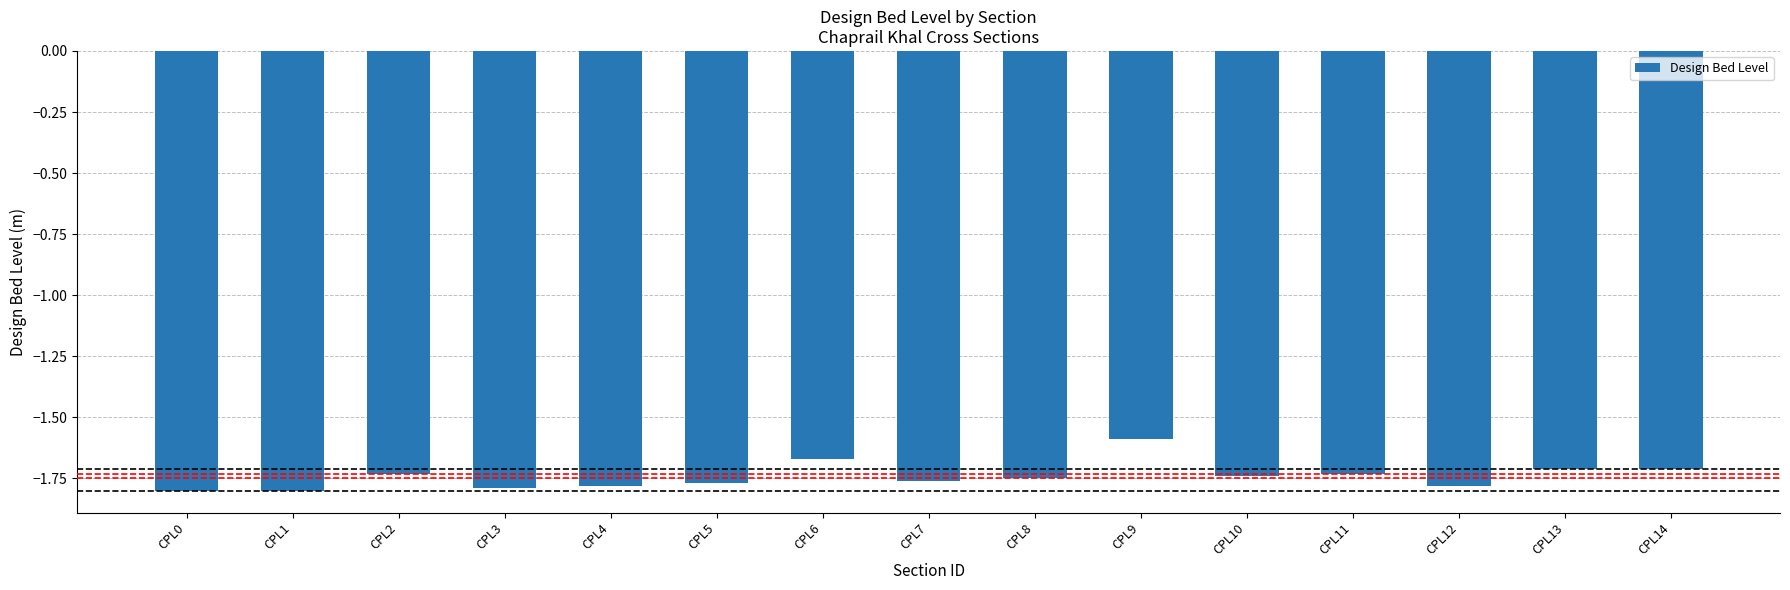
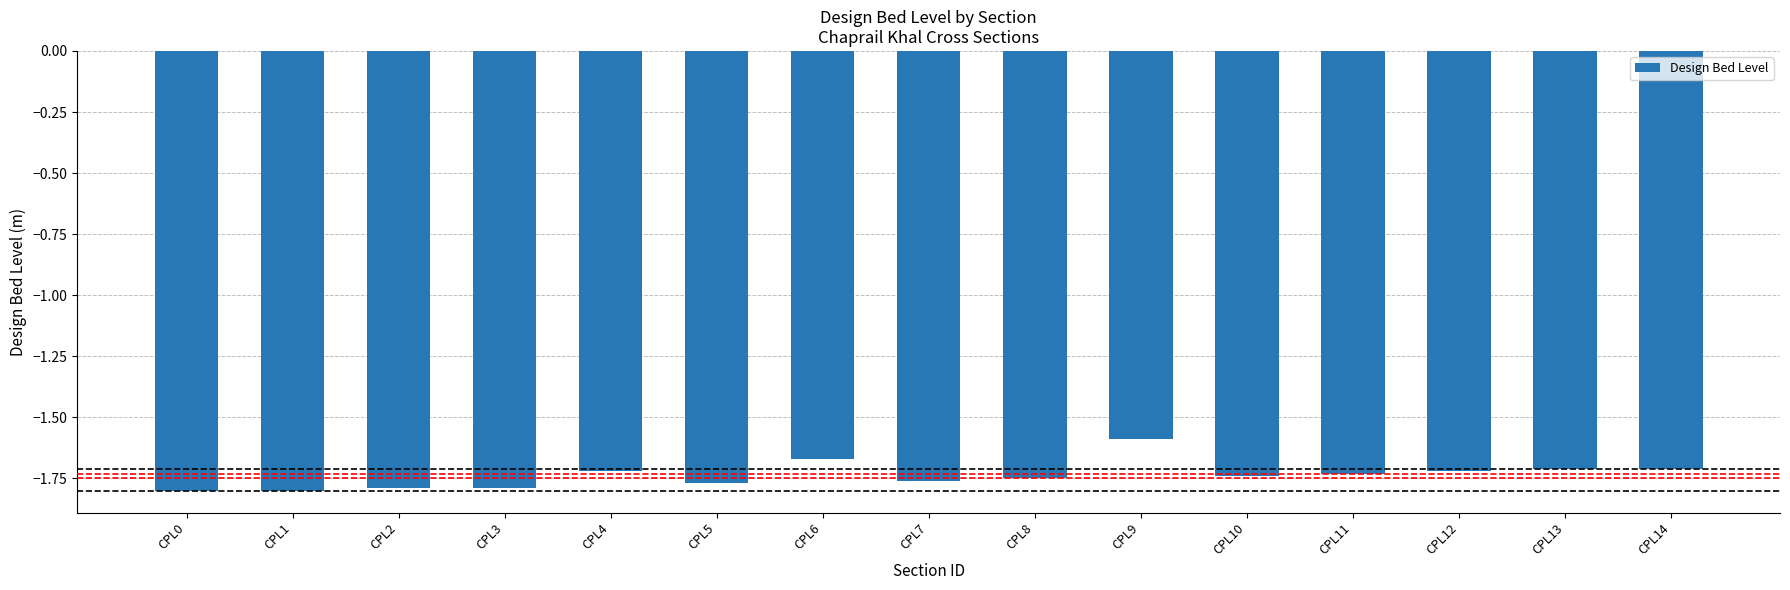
  {
    "CPL0": -1.80,
    "CPL1": -1.80,
-   "CPL2": -1.73,
+   "CPL2": -1.79,
    "CPL3": -1.79,
-   "CPL4": -1.78,
+   "CPL4": -1.72,
    "CPL5": -1.77,
    "CPL6": -1.67,
    "CPL7": -1.76,
    "CPL8": -1.75,
    "CPL9": -1.59,
    "CPL10": -1.74,
    "CPL11": -1.73,
-   "CPL12": -1.78,
+   "CPL12": -1.72,
    "CPL13": -1.71,
    "CPL14": -1.71
  }
